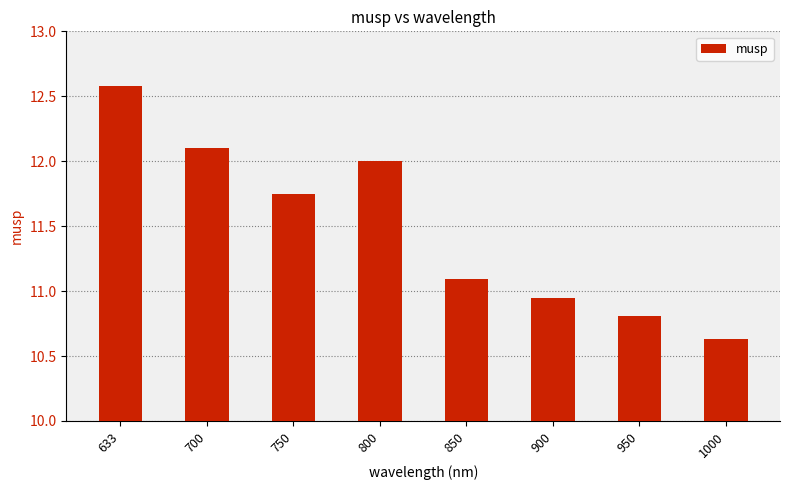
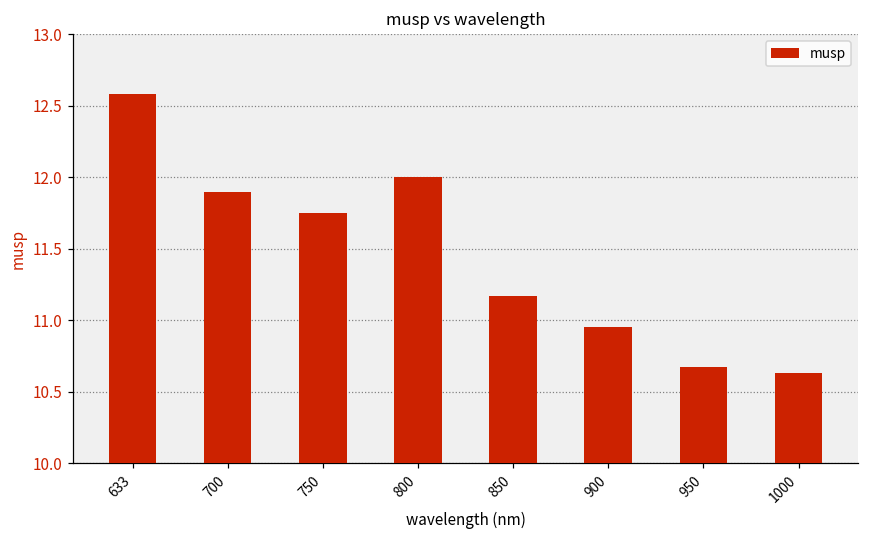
  {
    "633": 12.58,
-   "700": 12.1,
+   "700": 11.9,
    "750": 11.75,
    "800": 12.00,
-   "850": 11.09,
+   "850": 11.17,
    "900": 10.95,
-   "950": 10.81,
+   "950": 10.67,
    "1000": 10.63
  }
